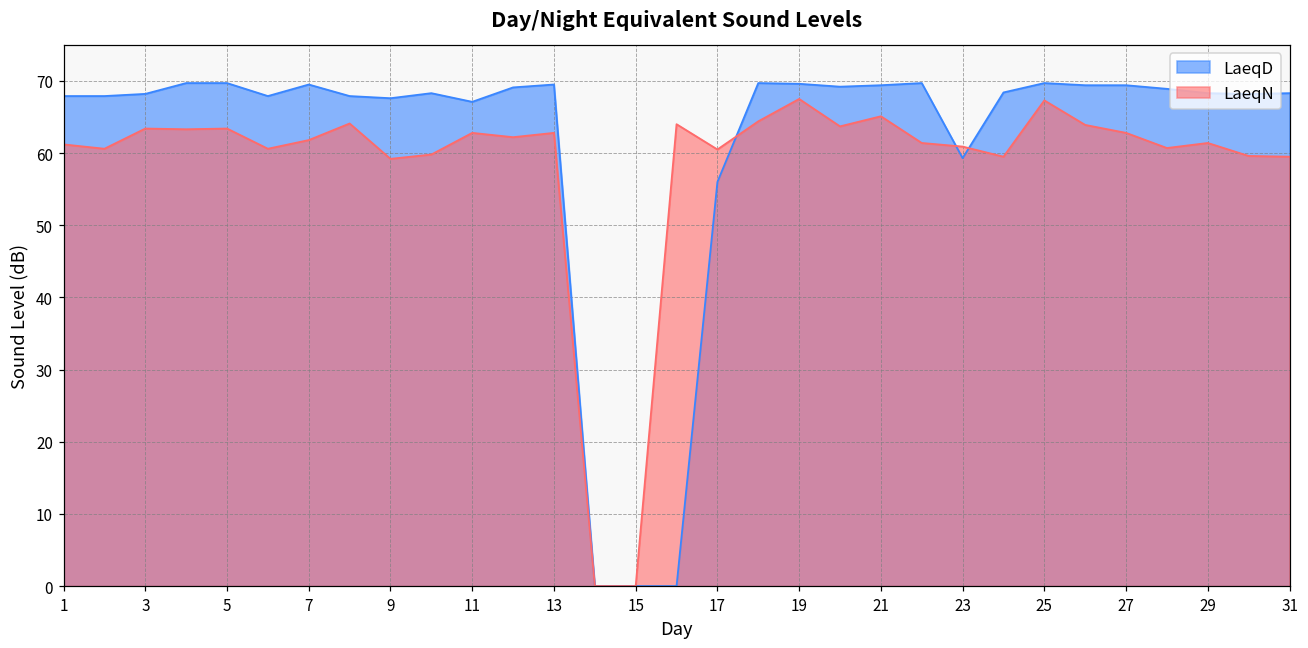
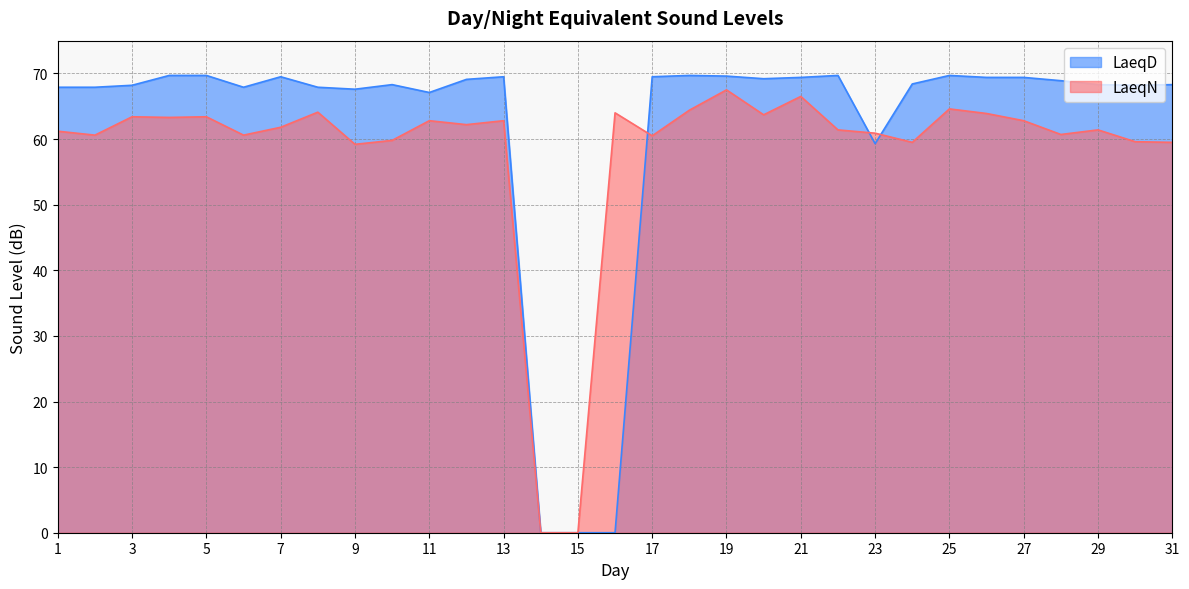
  {
    "LaeqD": {
      "1": 68,
      "3": 68,
      "5": 70,
      "7": 70,
      "9": 68,
      "11": 67,
      "13": 70,
-     "17": 56,
+     "17": 70,
      "19": 70,
      "21": 69,
      "23": 59,
      "25": 70,
      "27": 69,
      "31": 68
    },
    "LaeqN": {
      "1": 61,
      "3": 63,
      "5": 63,
      "7": 62,
      "9": 59,
      "11": 63,
      "13": 63,
      "17": 61,
      "19": 68,
-     "21": 65,
+     "21": 67,
      "23": 61,
-     "25": 67,
+     "25": 65,
      "27": 63,
      "29": 61,
      "31": 60
    }
  }
